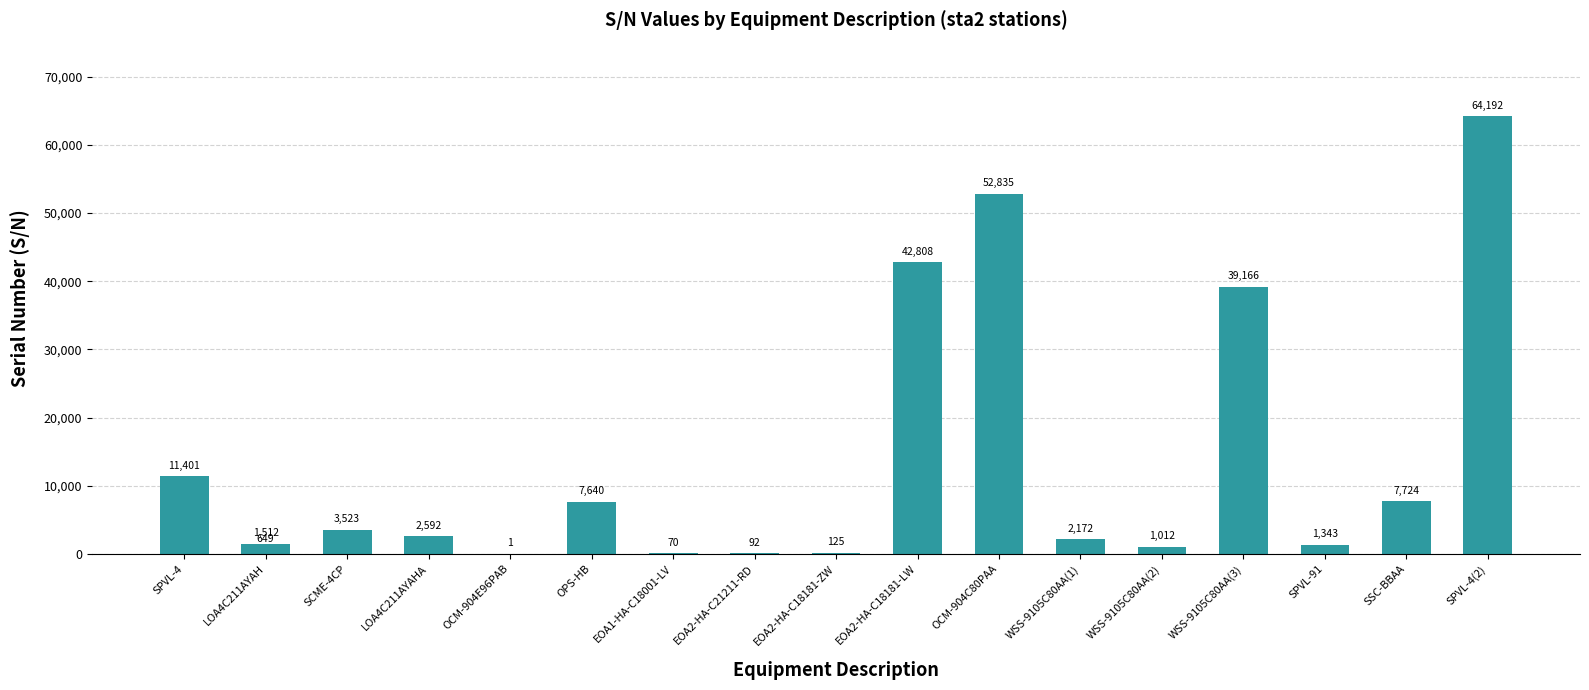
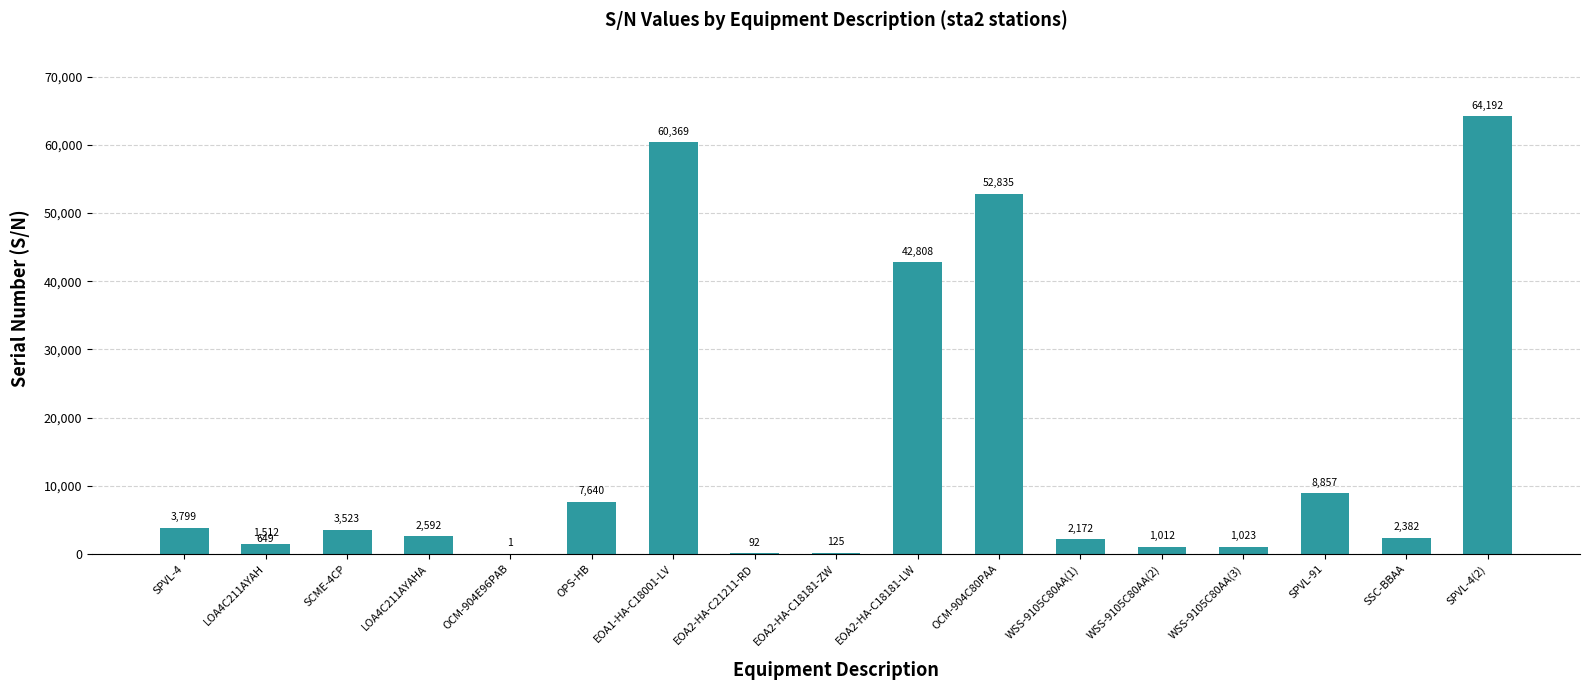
  {
-   "SPVL-4": "11,401",
+   "SPVL-4": "3,799",
    "SCME-4CP": "3,523",
    "LOA4C211AYAHA": "2,592",
    "OCM-904E96PAB": "1",
    "OPS-HB": "7,640",
-   "EOA1-HA-C18001-LV": "70",
+   "EOA1-HA-C18001-LV": "60,369",
    "EOA2-HA-C21211-RD": "92",
    "EOA2-HA-C18181-ZW": "125",
    "EOA2-HA-C18181-LW": "42,808",
    "OCM-904C80PAA": "52,835",
    "WSS-9105C80AA(1)": "2,172",
    "WSS-9105C80AA(2)": "1,012",
-   "WSS-9105C80AA(3)": "39,166",
-   "SPVL-91": "1,343",
-   "SSC-BBAA": "7,724",
+   "WSS-9105C80AA(3)": "1,023",
+   "SPVL-91": "8,857",
+   "SSC-BBAA": "2,382",
    "SPVL-4(2)": "64,192"
  }
